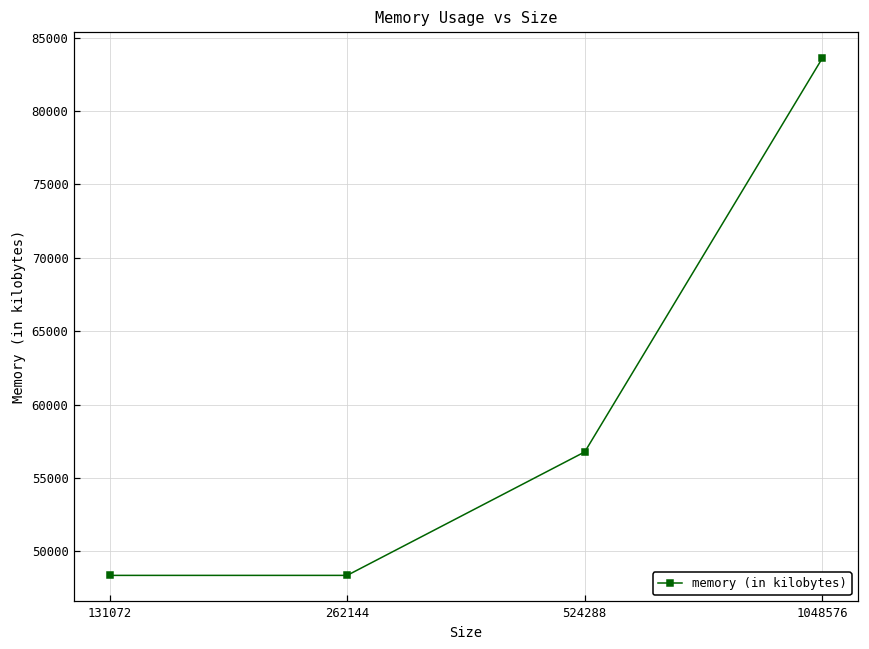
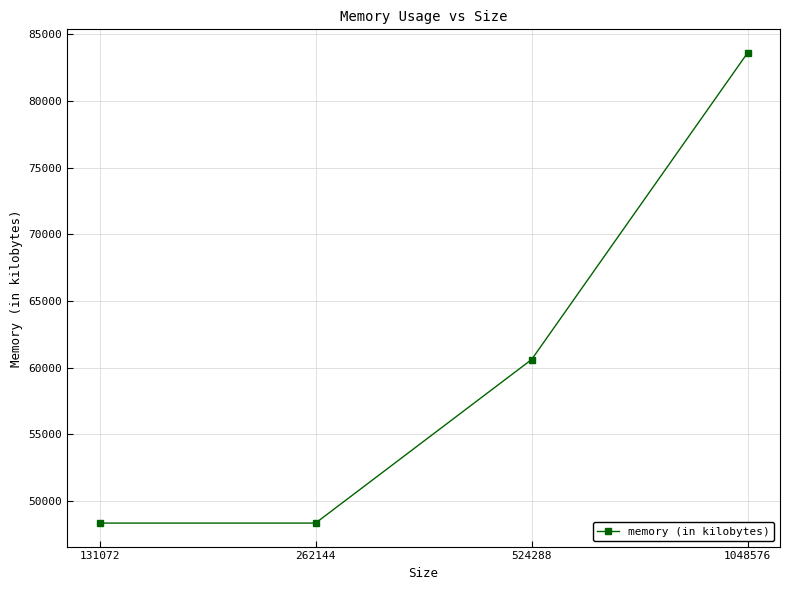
  {
    "131072": 48400,
    "262144": 48400,
-   "524288": 56800,
+   "524288": 60600,
    "1048576": 83600
  }
